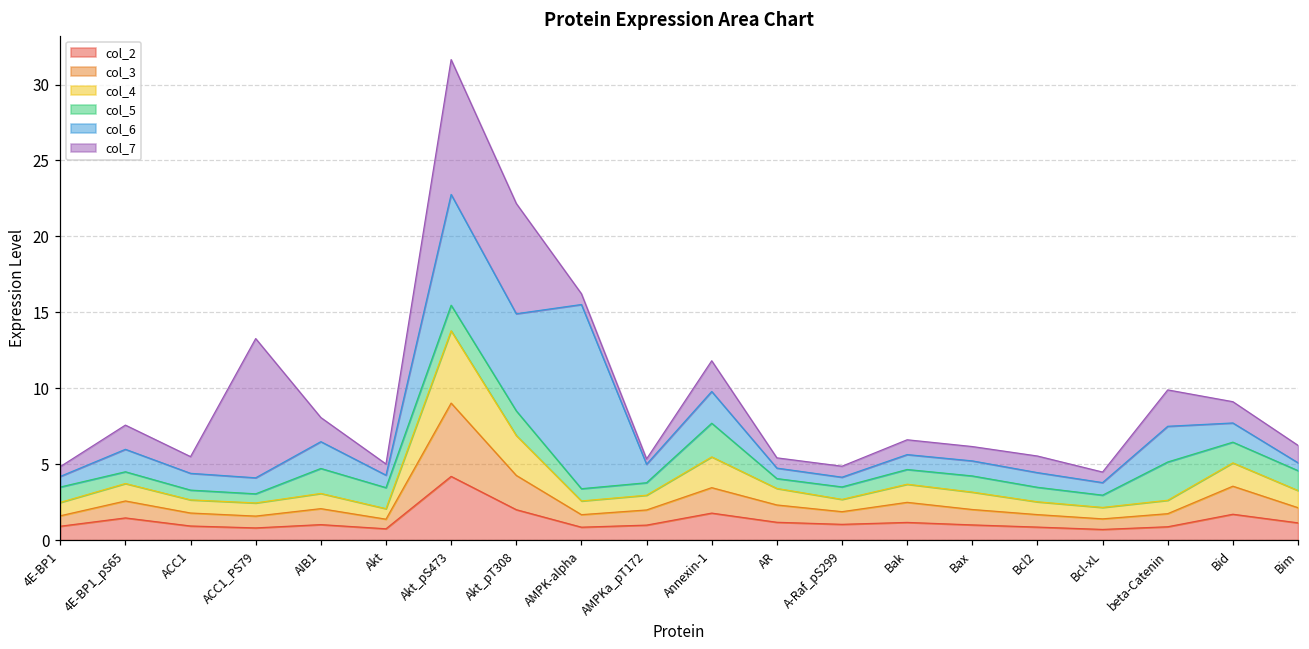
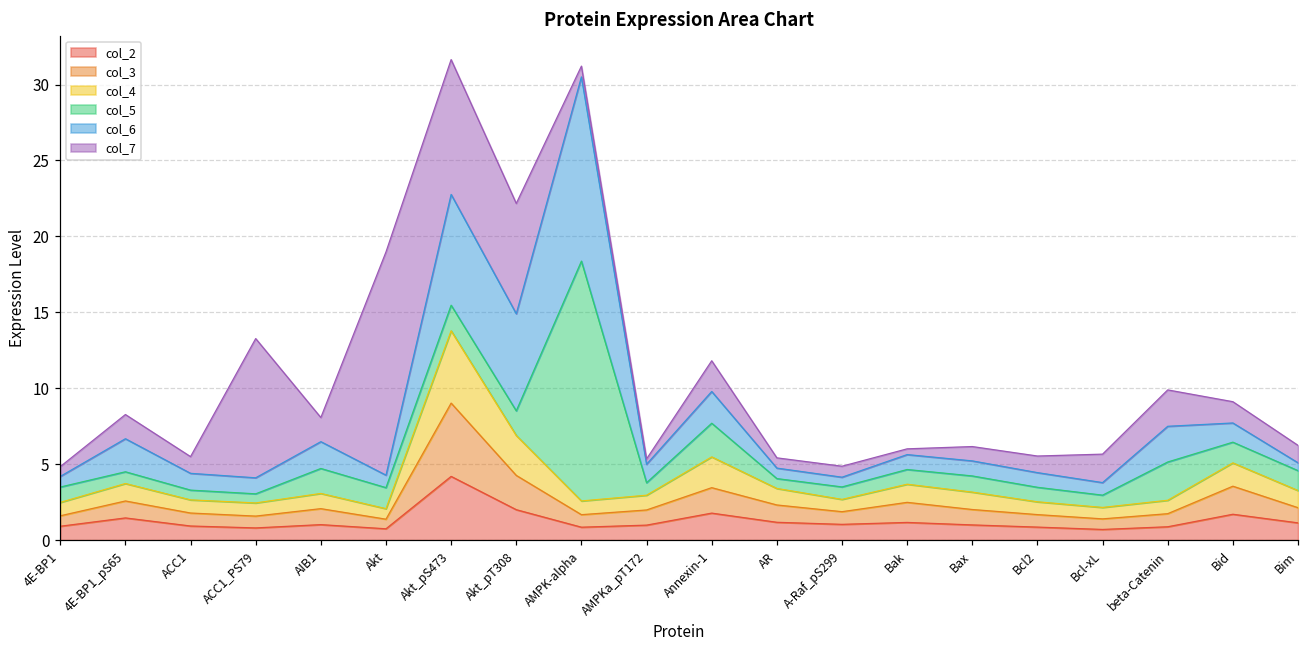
  {
    "col_5": {
      "4E-BP1": 1.0,
      "4E-BP1_pS65": 0.8,
      "ACC1": 0.6,
      "ACC1_PS79": 0.6,
      "AIB1": 1.6,
      "Akt": 1.4,
      "Akt_pS473": 1.7,
      "Akt_pT308": 1.6,
-     "AMPK-alpha": 0.8,
+     "AMPK-alpha": 15.8,
      "AMPKa_pT172": 0.8,
      "Annexin-1": 2.2,
      "AR": 0.7,
      "A-Raf_pS299": 0.8,
      "Bak": 1.0,
      "Bax": 1.1,
      "Bcl2": 1.0,
      "Bcl-xL": 0.8,
      "beta-Catenin": 2.5,
      "Bid": 1.4,
      "Bim": 1.3
    },
    "col_6": {
      "4E-BP1": 0.7,
-     "4E-BP1_pS65": 1.5,
+     "4E-BP1_pS65": 2.2,
      "ACC1": 1.1,
      "ACC1_PS79": 1.1,
      "AIB1": 1.8,
      "Akt": 0.8,
      "Akt_pS473": 7.3,
      "Akt_pT308": 6.4,
      "AMPK-alpha": 12.1,
      "AMPKa_pT172": 1.2,
      "Annexin-1": 2.1,
      "AR": 0.7,
      "A-Raf_pS299": 0.6,
      "Bak": 1.0,
      "Bax": 1.0,
      "Bcl2": 1.0,
      "Bcl-xL": 0.8,
      "beta-Catenin": 2.4,
      "Bid": 1.3,
      "Bim": 0.5
    },
    "col_7": {
      "4E-BP1": 0.6,
      "4E-BP1_pS65": 1.6,
      "ACC1": 1.1,
      "ACC1_PS79": 9.2,
      "AIB1": 1.6,
-     "Akt": 0.7,
+     "Akt": 14.7,
      "Akt_pS473": 8.9,
      "Akt_pT308": 7.3,
      "AMPK-alpha": 0.7,
      "AMPKa_pT172": 0.4,
      "Annexin-1": 2.0,
      "AR": 0.7,
      "A-Raf_pS299": 0.7,
-     "Bak": 1.0,
+     "Bak": 0.4,
      "Bax": 0.9,
      "Bcl2": 1.1,
-     "Bcl-xL": 0.7,
+     "Bcl-xL": 1.9,
      "beta-Catenin": 2.4,
      "Bid": 1.4,
      "Bim": 1.1
    }
  }
